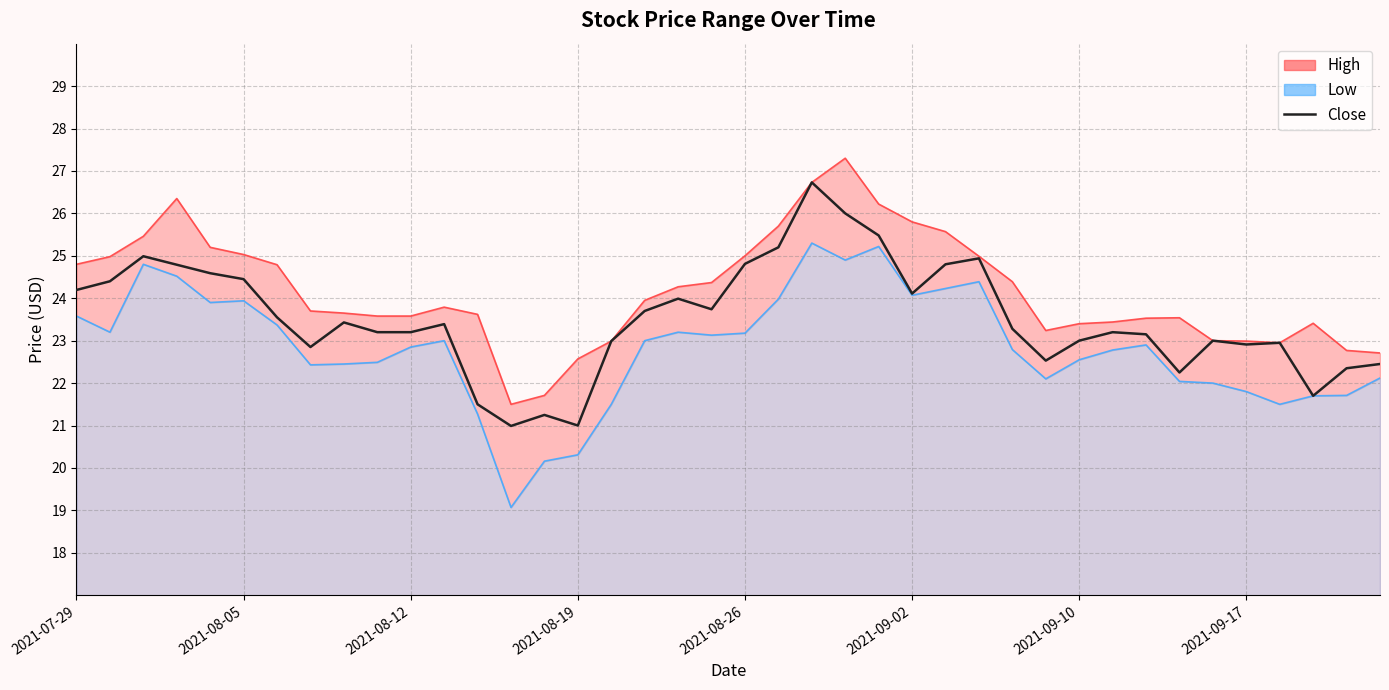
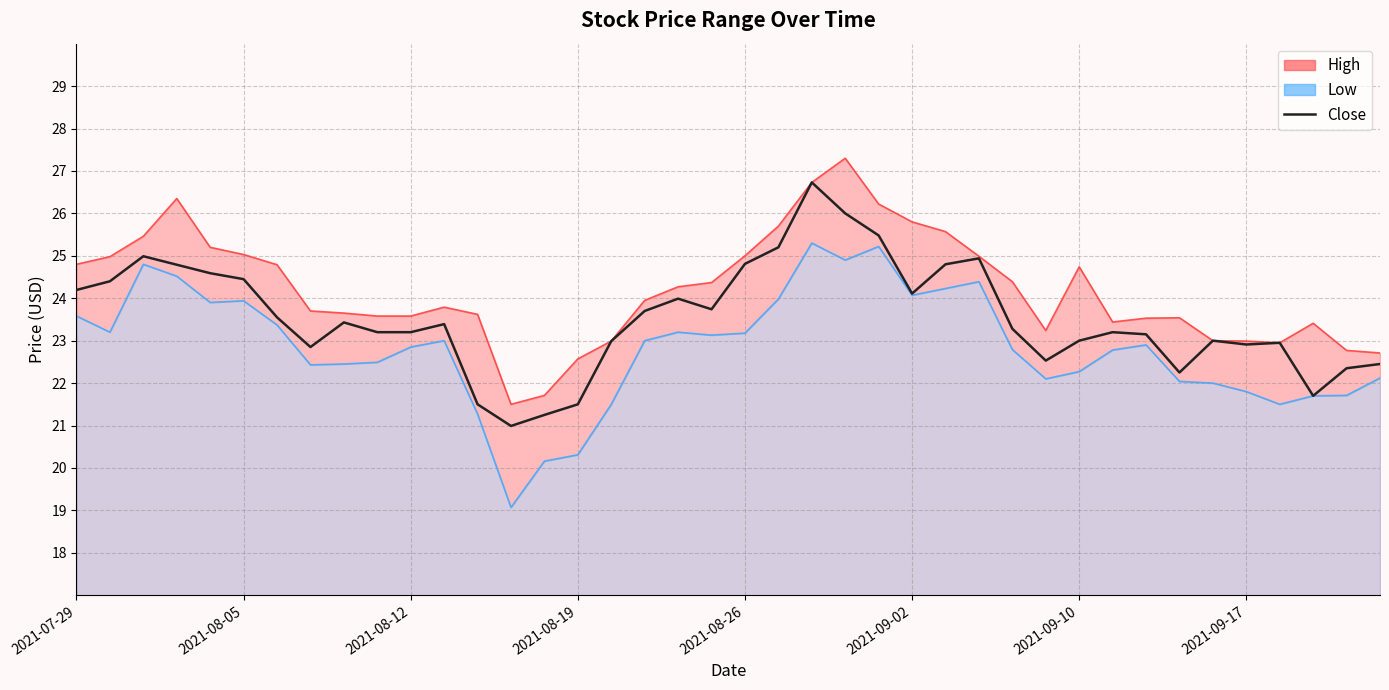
  {
    "Close": {
      "2021-07-29": 24.2,
      "2021-08-05": 24.5,
      "2021-08-12": 23.2,
-     "2021-08-19": 21.0,
+     "2021-08-19": 21.5,
      "2021-08-26": 24.8,
      "2021-09-10": 23.0,
      "2021-09-17": 22.9
    },
    "High": {
      "2021-07-29": 24.8,
      "2021-08-05": 25.0,
      "2021-08-12": 23.6,
      "2021-08-19": 22.6,
      "2021-08-26": 25.0,
      "2021-09-02": 25.8,
-     "2021-09-10": 23.4,
+     "2021-09-10": 24.7,
      "2021-09-17": 23.0
    },
    "Low": {
      "2021-07-29": 23.6,
      "2021-08-05": 23.9,
      "2021-08-12": 22.9,
      "2021-08-19": 20.3,
      "2021-08-26": 23.2,
-     "2021-09-10": 22.5,
+     "2021-09-10": 22.3,
      "2021-09-17": 21.8
    }
  }
